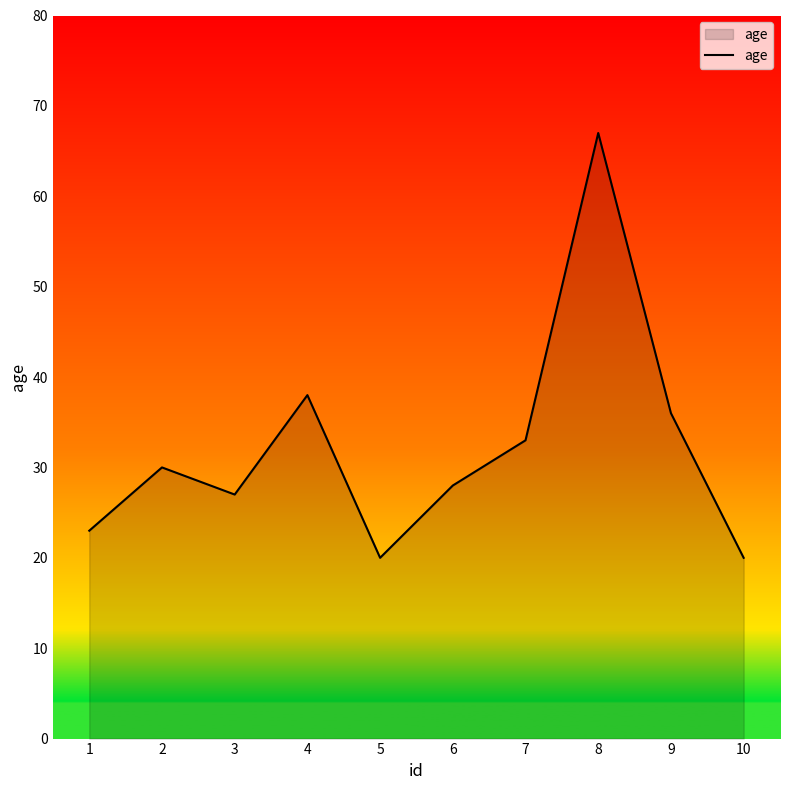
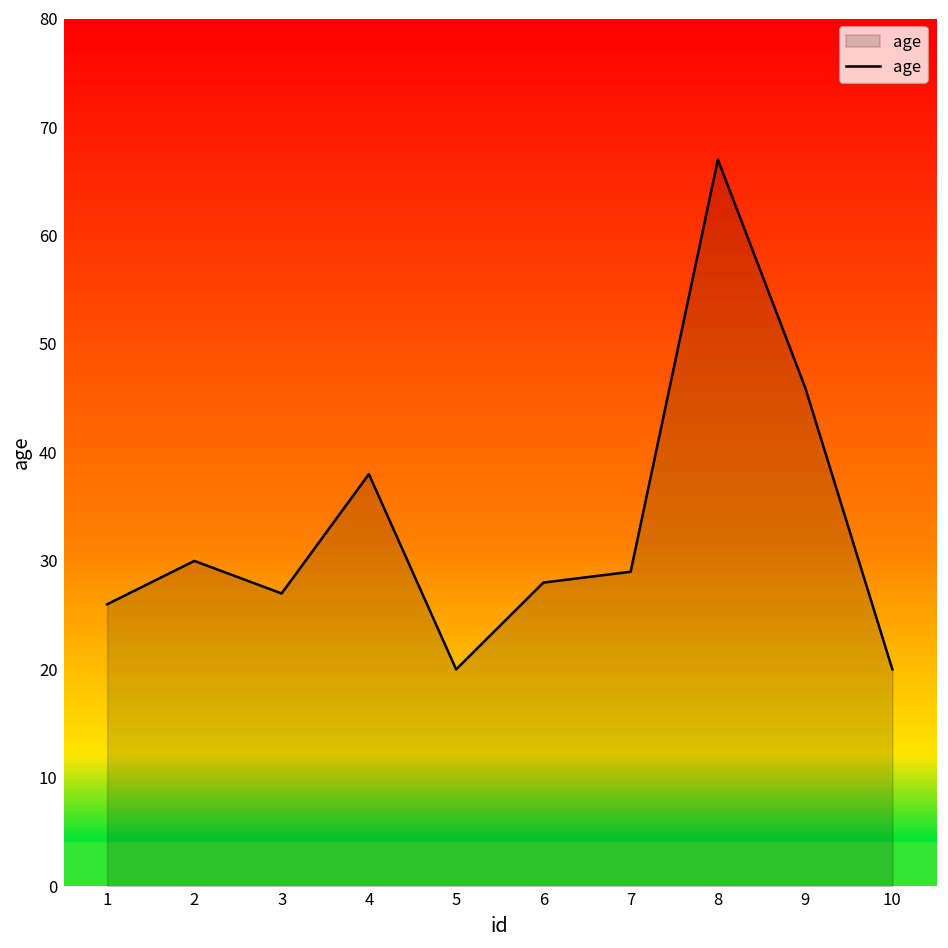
  {
-   "1": 23,
+   "1": 26,
    "2": 30,
    "3": 27,
    "4": 38,
    "5": 20,
    "6": 28,
-   "7": 33,
+   "7": 29,
    "8": 67,
-   "9": 36,
+   "9": 46,
    "10": 20
  }
